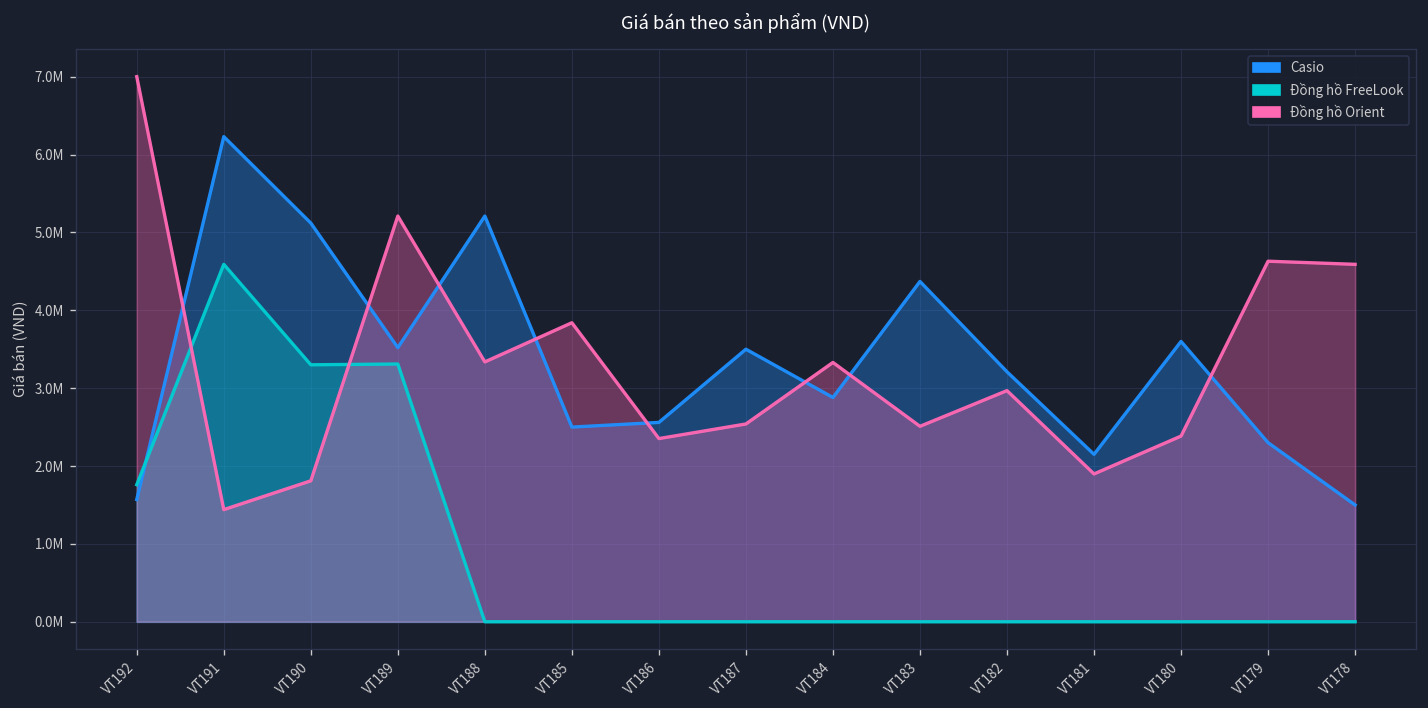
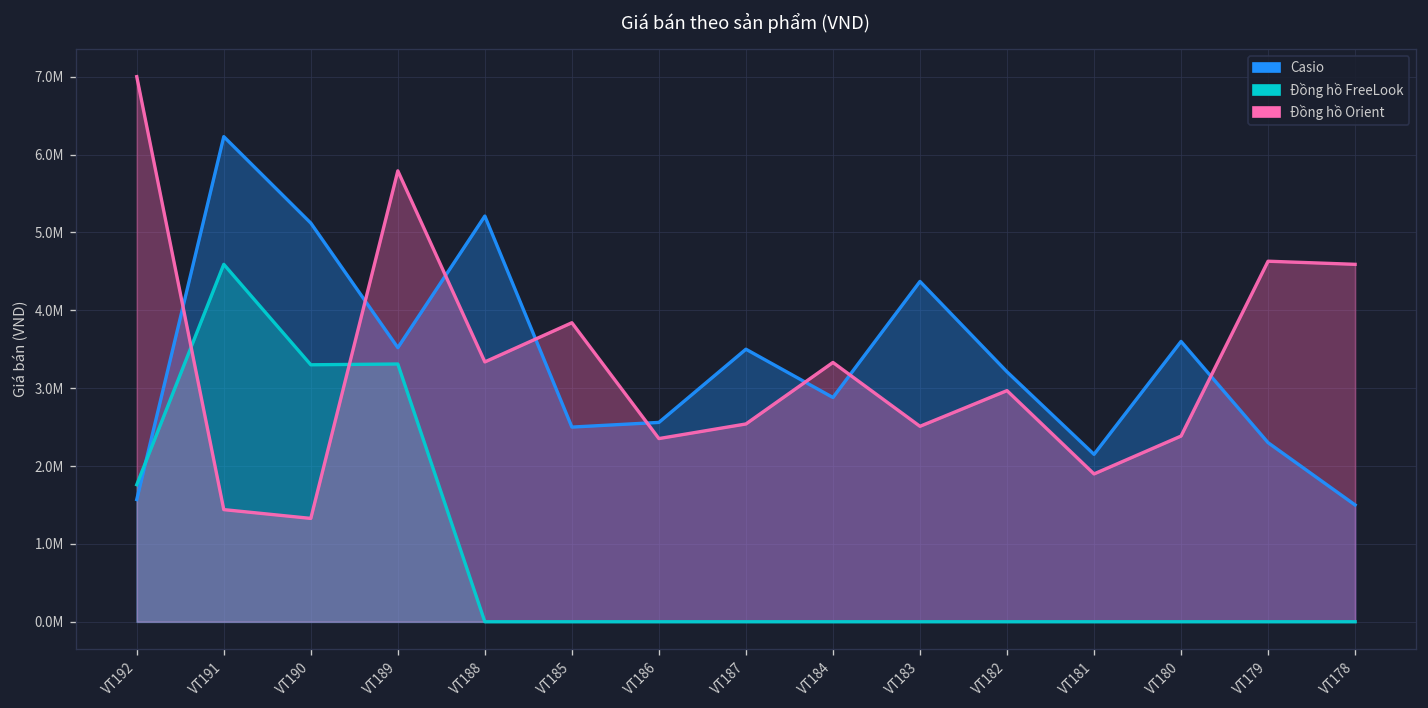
  {
    "Đồng hồ Orient": {
      "VT192": 7000000,
      "VT191": 1400000,
-     "VT190": 1800000,
-     "VT189": 5200000,
+     "VT190": 1300000,
+     "VT189": 5800000,
      "VT188": 3300000,
      "VT185": 3800000,
      "VT186": 2400000,
      "VT187": 2500000,
      "VT184": 3300000,
      "VT183": 2500000,
      "VT182": 3000000,
      "VT181": 1900000,
      "VT180": 2400000,
      "VT179": 4600000,
      "VT178": 4600000
    }
  }
